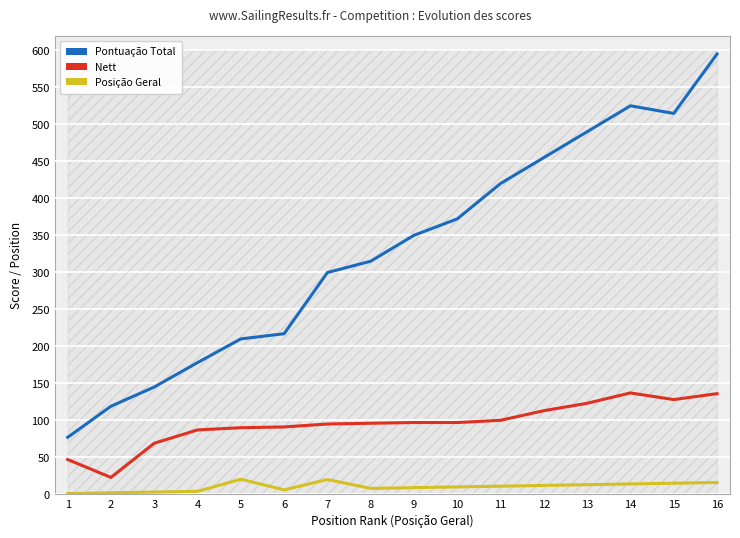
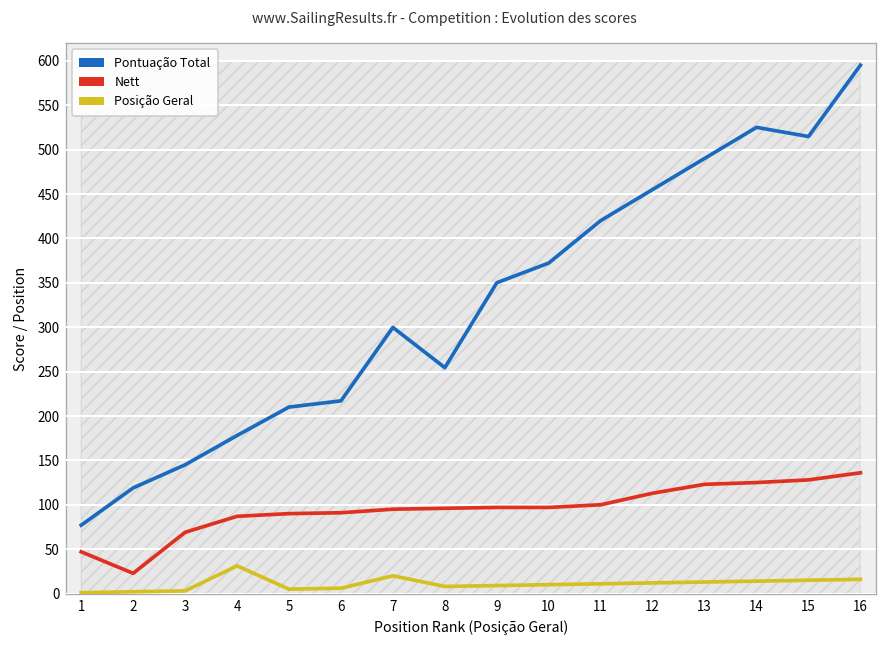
  {
    "Pontuação Total": {
      "1": 80,
      "2": 120,
      "3": 150,
      "4": 180,
      "5": 210,
      "6": 220,
      "7": 300,
-     "8": 320,
+     "8": 250,
      "9": 350,
      "10": 370,
      "11": 420,
      "12": 460,
      "13": 490,
      "14": 530,
      "15": 510,
      "16": 600
    },
    "Nett": {
      "1": 50,
      "2": 20,
      "3": 70,
      "4": 90,
      "5": 90,
      "6": 90,
      "7": 100,
      "8": 100,
      "9": 100,
      "10": 100,
      "11": 100,
      "12": 110,
      "13": 120,
-     "14": 140,
+     "14": 130,
      "15": 130,
      "16": 140
    },
    "Posição Geral": {
      "1": 0,
      "2": 0,
      "3": 0,
-     "4": 0,
-     "5": 20,
+     "4": 30,
+     "5": 10,
      "6": 10,
      "7": 20,
      "8": 10,
      "9": 10,
      "10": 10,
      "11": 10,
      "12": 10,
      "13": 10,
      "14": 10,
      "15": 20,
      "16": 20
    }
  }
